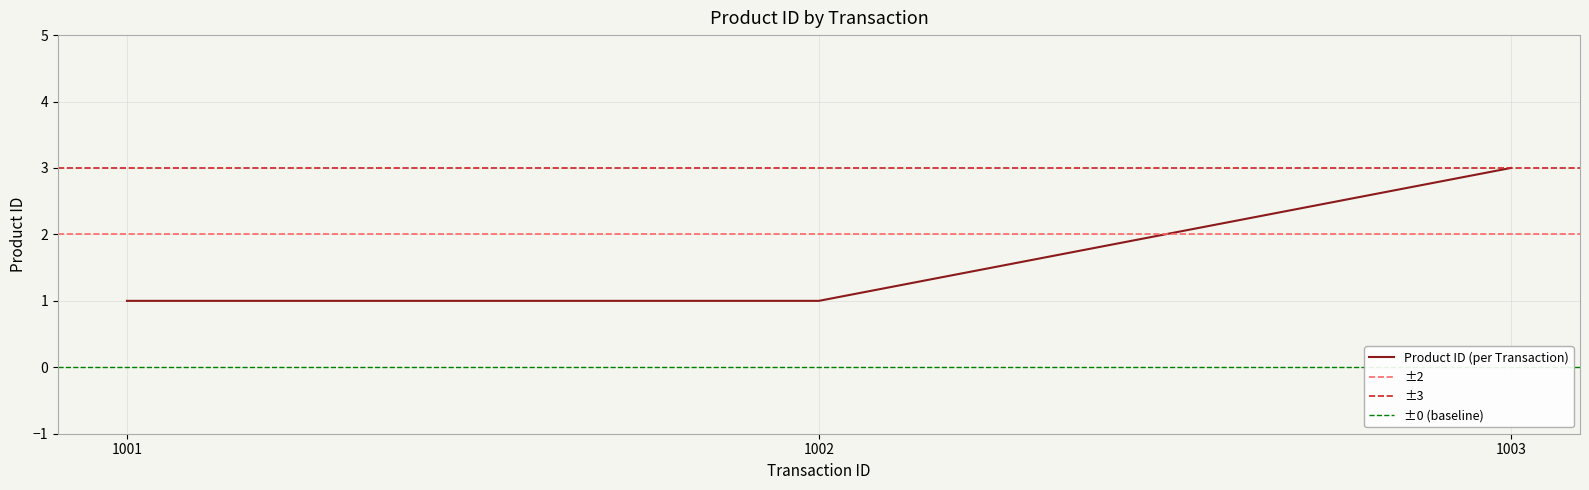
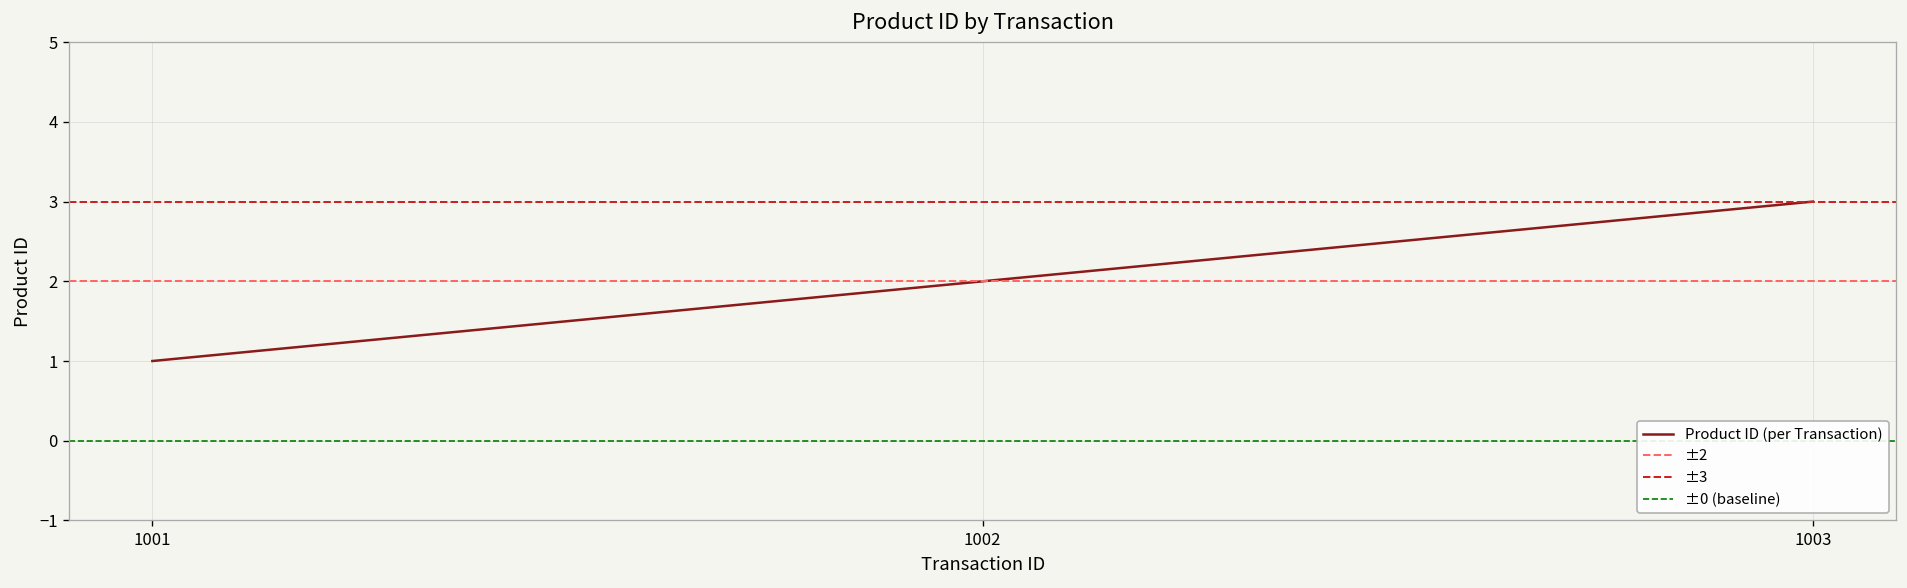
  {
    "1001": 1,
-   "1002": 1,
+   "1002": 2,
    "1003": 3
  }
